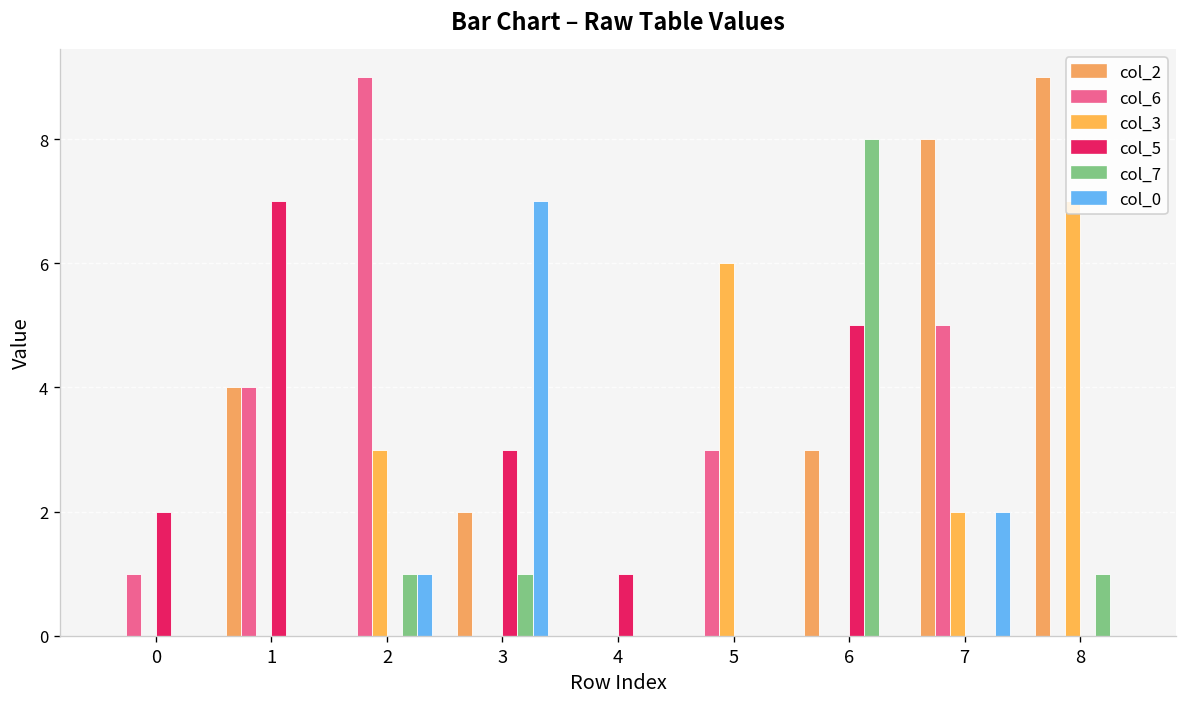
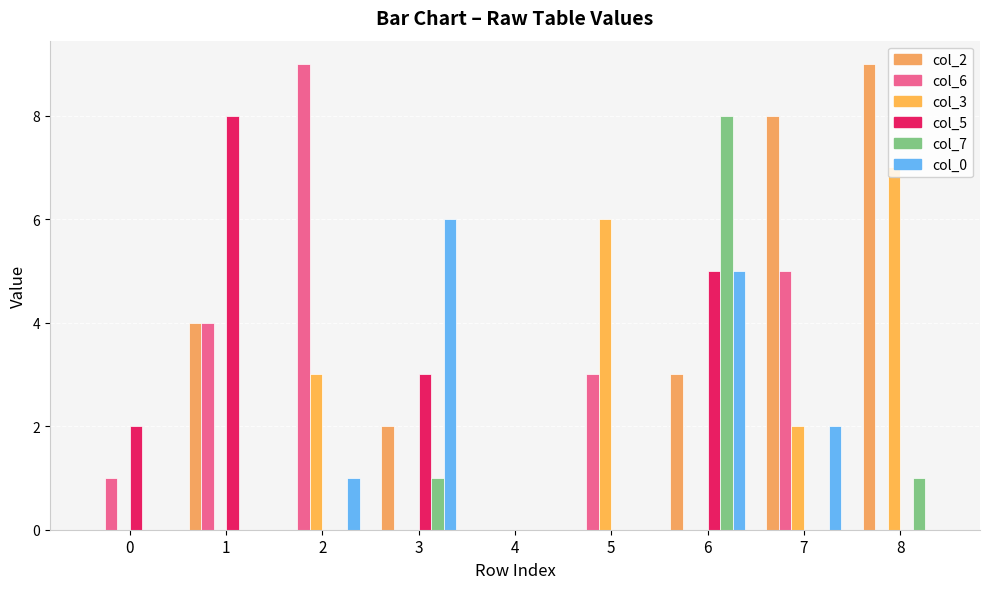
  {
    "col_6": {
      "0": 1,
      "1": 4,
      "2": 9,
      "3": 0,
      "4": 0,
      "5": 3,
      "6": 0,
      "7": 5,
      "8": 0
    },
    "col_5": {
      "0": 2,
-     "1": 7,
+     "1": 8,
      "2": 0,
      "3": 3,
-     "4": 1,
+     "4": 0,
      "5": 0,
      "6": 5,
      "7": 0,
      "8": 0
    },
    "col_7": {
      "0": 0,
      "1": 0,
-     "2": 1,
+     "2": 0,
      "3": 1,
      "4": 0,
      "5": 0,
      "6": 8,
      "7": 0,
      "8": 1
    },
    "col_0": {
      "0": 0,
      "1": 0,
      "2": 1,
-     "3": 7,
+     "3": 6,
      "4": 0,
      "5": 0,
-     "6": 0,
+     "6": 5,
      "7": 2,
      "8": 0
    }
  }
